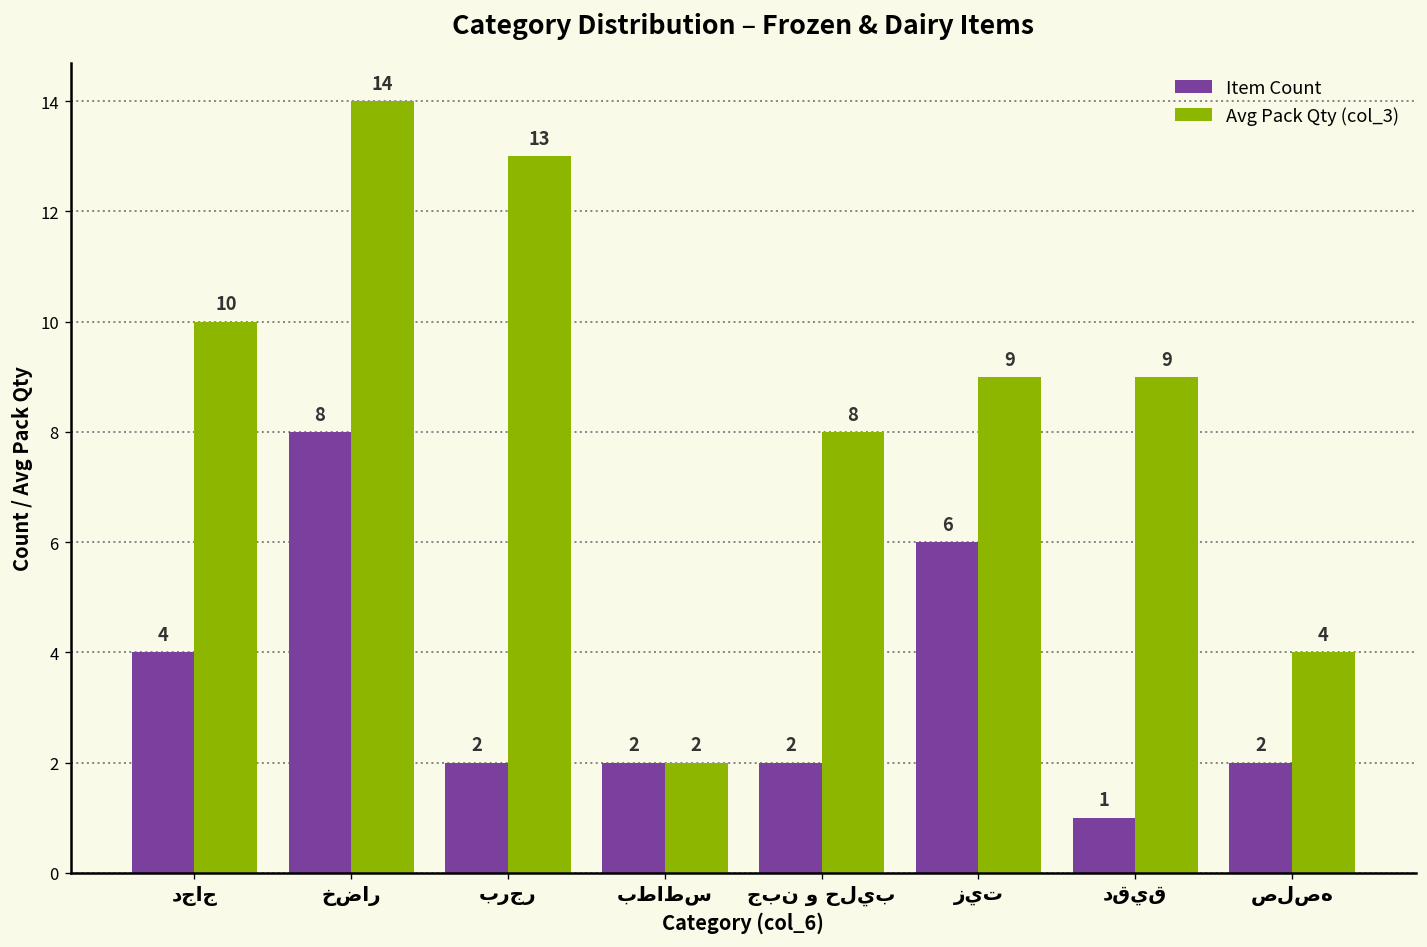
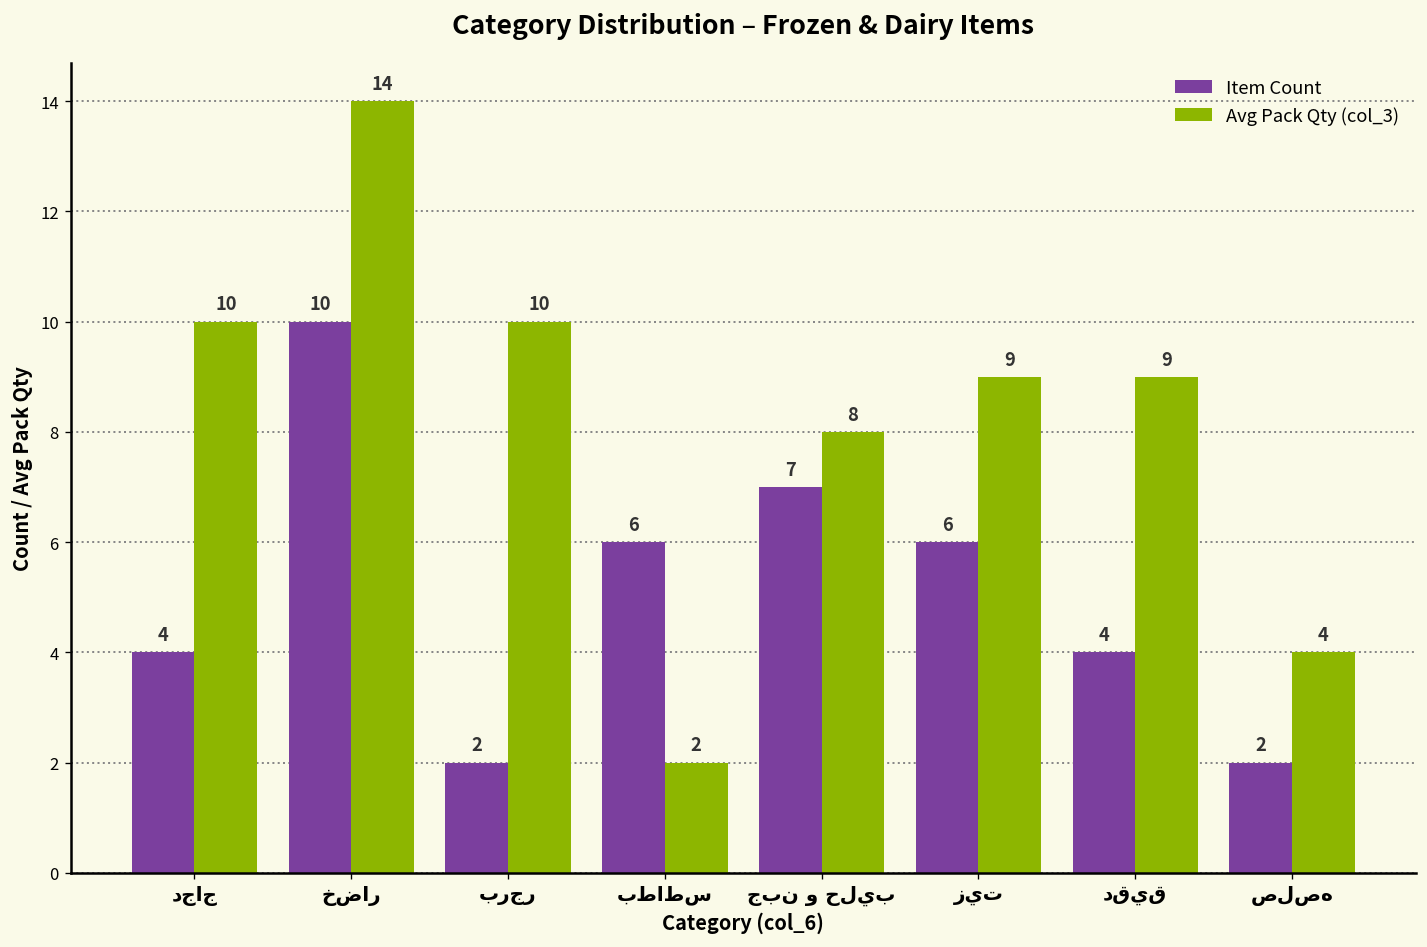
  {
    "Item Count": {
      "دجاج": 4,
-     "خضار": 8,
+     "خضار": 10,
      "برجر": 2,
-     "بطاطس": 2,
-     "جبن و حليب": 2,
+     "بطاطس": 6,
+     "جبن و حليب": 7,
      "زيت": 6,
-     "دقيق": 1,
+     "دقيق": 4,
      "صلصه": 2
    },
    "Avg Pack Qty (col_3)": {
      "دجاج": 10,
      "خضار": 14,
-     "برجر": 13,
+     "برجر": 10,
      "بطاطس": 2,
      "جبن و حليب": 8,
      "زيت": 9,
      "دقيق": 9,
      "صلصه": 4
    }
  }
